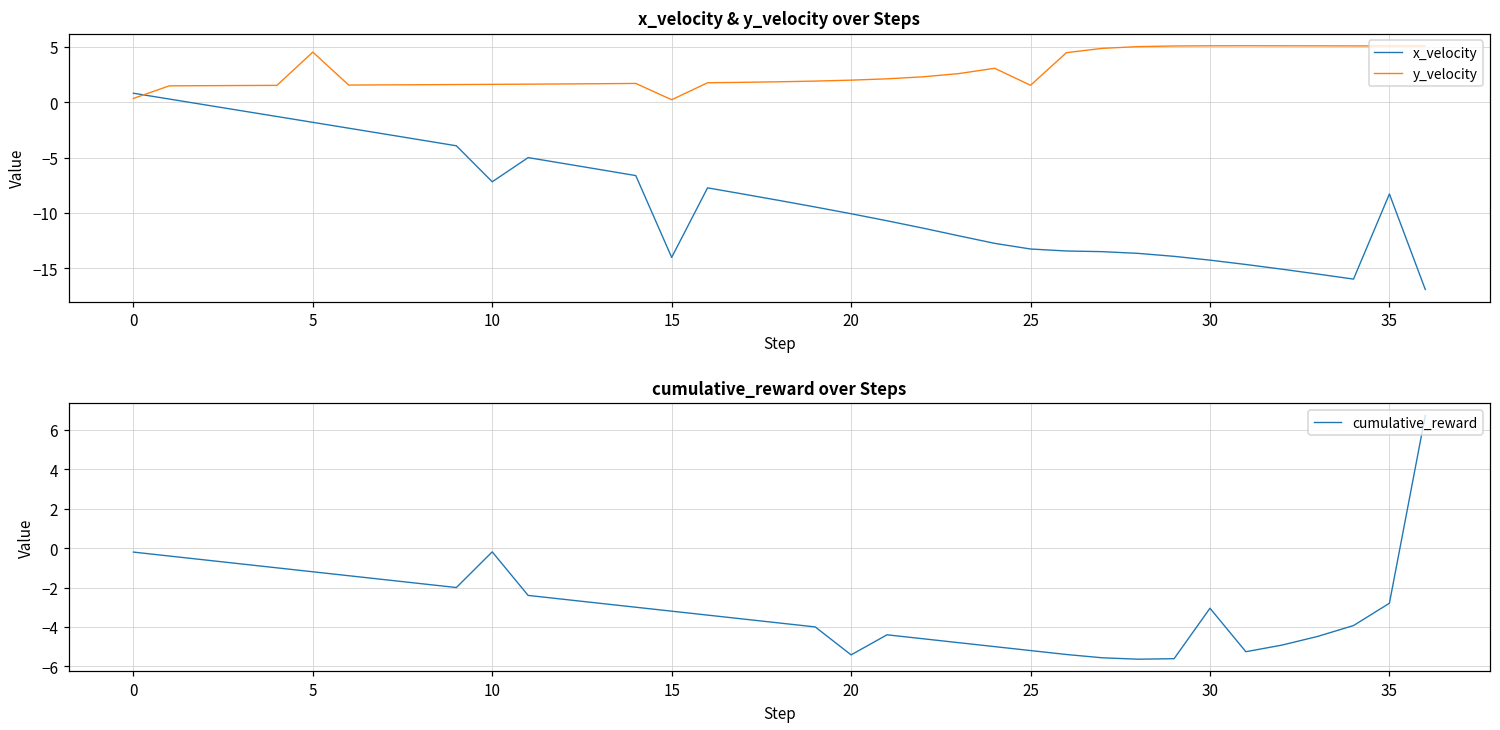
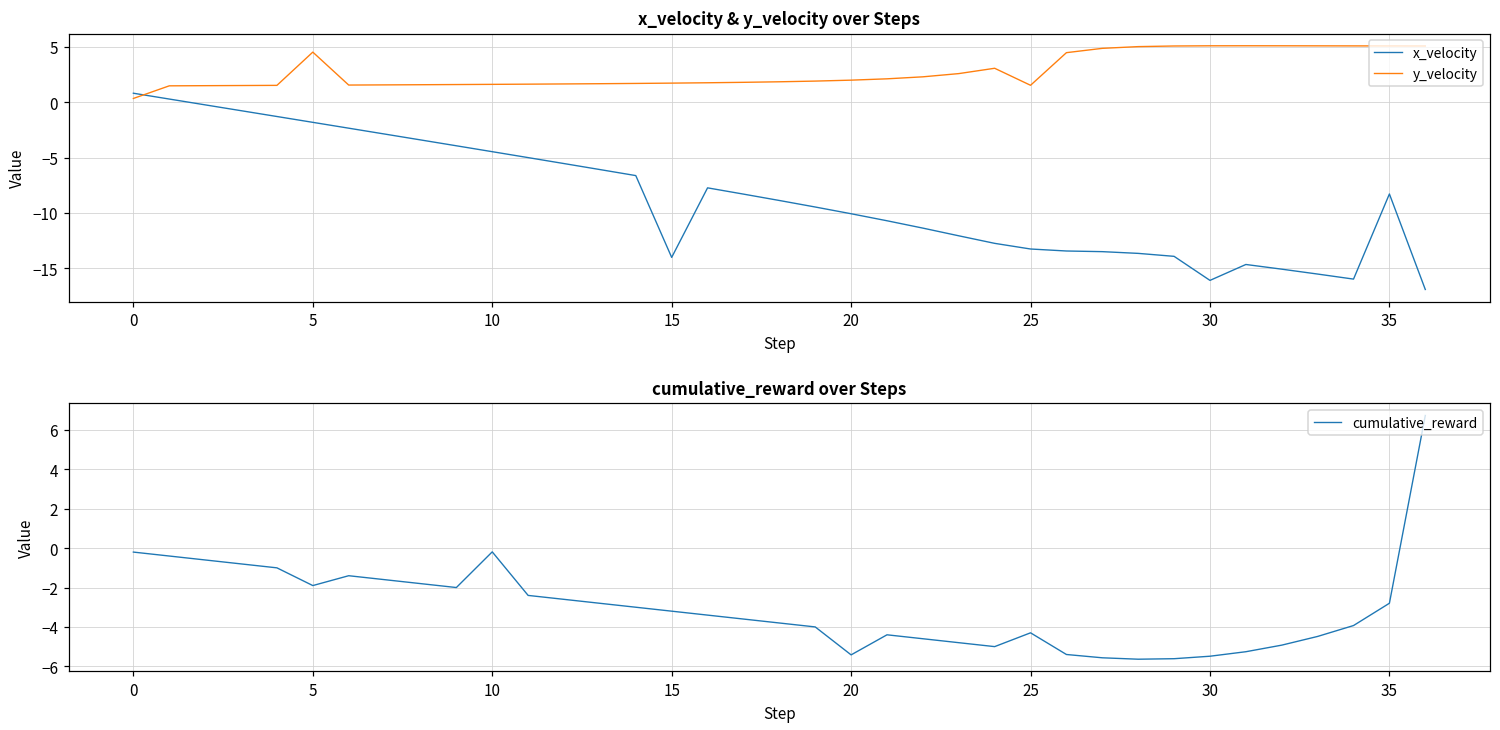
  {
    "x_velocity & y_velocity over Steps": {
      "x_velocity": {
        "0": 0.8,
        "5": -1.8,
-       "10": -7.2,
+       "10": -4.5,
        "15": -14.0,
        "20": -10.1,
        "25": -13.3,
-       "30": -14.3,
+       "30": -16.1,
        "35": -8.3
      },
      "y_velocity": {
        "0": 0.3,
        "5": 4.5,
        "10": 1.6,
-       "15": 0.2,
+       "15": 1.7,
        "20": 2.0,
        "25": 1.5,
        "30": 5.1
      }
    },
    "cumulative_reward over Steps": {
      "0": -0.2,
-     "5": -1.2,
+     "5": -1.9,
      "10": -0.2,
      "15": -3.2,
      "20": -5.4,
-     "25": -5.2,
-     "30": -3.1,
+     "25": -4.3,
+     "30": -5.5,
      "35": -2.8
    }
  }
